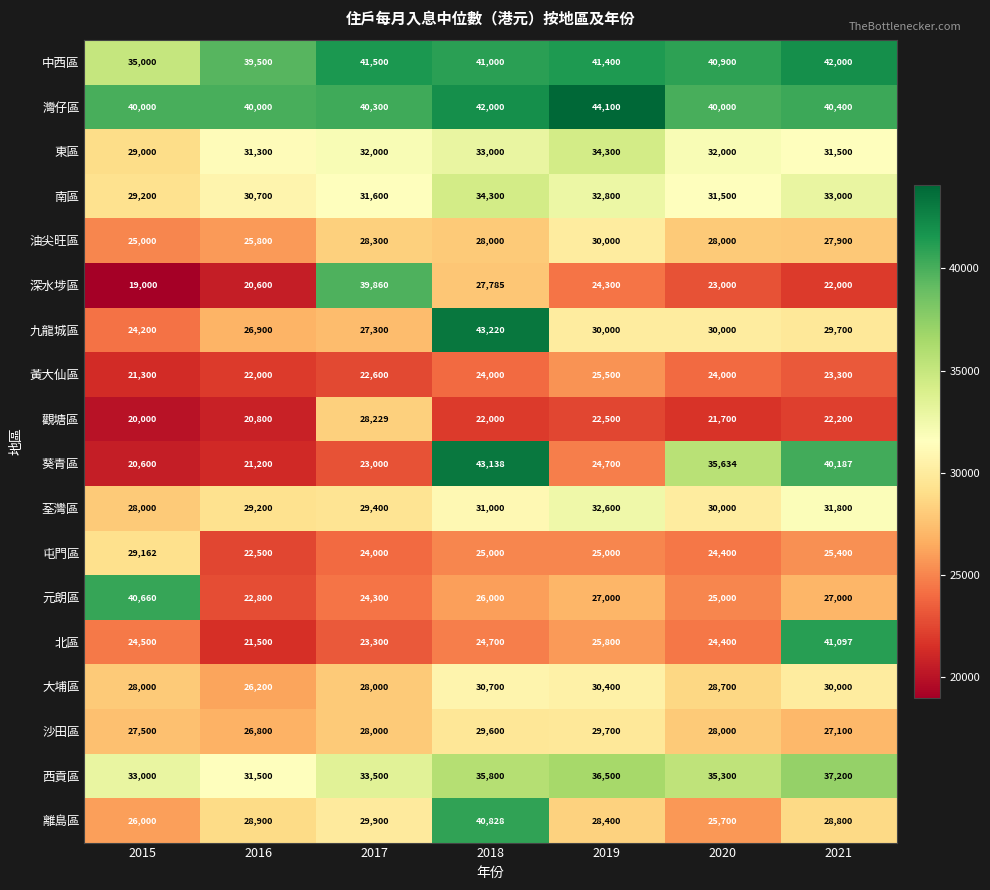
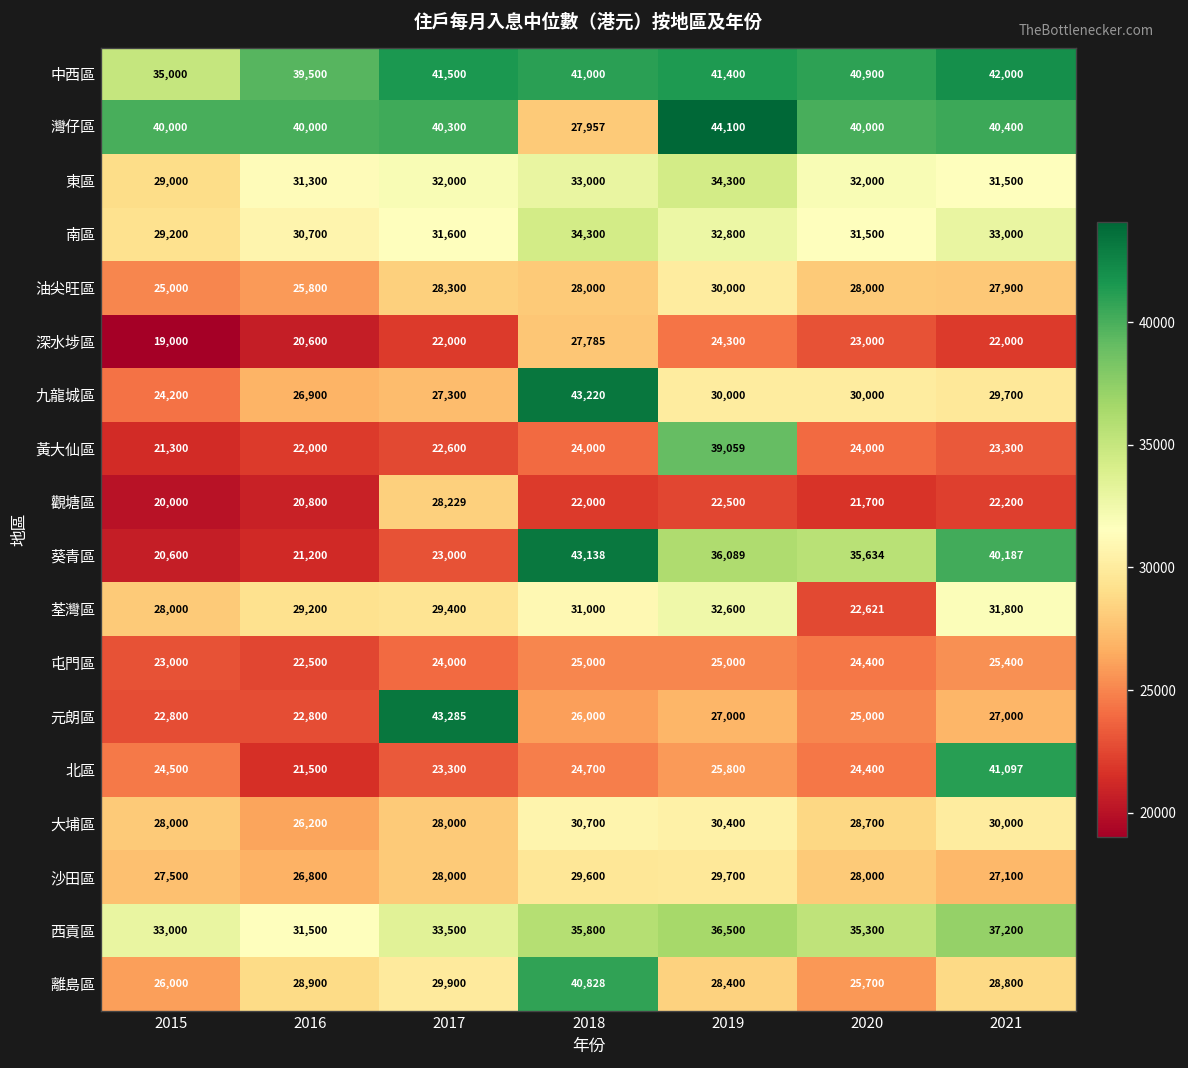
  {
    "中西區": {
      "2015": "35,000",
      "2016": "39,500",
      "2017": "41,500",
      "2018": "41,000",
      "2019": "41,400",
      "2020": "40,900",
      "2021": "42,000"
    },
    "灣仔區": {
      "2015": "40,000",
      "2016": "40,000",
      "2017": "40,300",
-     "2018": "42,000",
+     "2018": "27,957",
      "2019": "44,100",
      "2020": "40,000",
      "2021": "40,400"
    },
    "東區": {
      "2015": "29,000",
      "2016": "31,300",
      "2017": "32,000",
      "2018": "33,000",
      "2019": "34,300",
      "2020": "32,000",
      "2021": "31,500"
    },
    "南區": {
      "2015": "29,200",
      "2016": "30,700",
      "2017": "31,600",
      "2018": "34,300",
      "2019": "32,800",
      "2020": "31,500",
      "2021": "33,000"
    },
    "油尖旺區": {
      "2015": "25,000",
      "2016": "25,800",
      "2017": "28,300",
      "2018": "28,000",
      "2019": "30,000",
      "2020": "28,000",
      "2021": "27,900"
    },
    "深水埗區": {
      "2015": "19,000",
      "2016": "20,600",
-     "2017": "39,860",
+     "2017": "22,000",
      "2018": "27,785",
      "2019": "24,300",
      "2020": "23,000",
      "2021": "22,000"
    },
    "九龍城區": {
      "2015": "24,200",
      "2016": "26,900",
      "2017": "27,300",
      "2018": "43,220",
      "2019": "30,000",
      "2020": "30,000",
      "2021": "29,700"
    },
    "黃大仙區": {
      "2015": "21,300",
      "2016": "22,000",
      "2017": "22,600",
      "2018": "24,000",
-     "2019": "25,500",
+     "2019": "39,059",
      "2020": "24,000",
      "2021": "23,300"
    },
    "觀塘區": {
      "2015": "20,000",
      "2016": "20,800",
      "2017": "28,229",
      "2018": "22,000",
      "2019": "22,500",
      "2020": "21,700",
      "2021": "22,200"
    },
    "葵青區": {
      "2015": "20,600",
      "2016": "21,200",
      "2017": "23,000",
      "2018": "43,138",
-     "2019": "24,700",
+     "2019": "36,089",
      "2020": "35,634",
      "2021": "40,187"
    },
    "荃灣區": {
      "2015": "28,000",
      "2016": "29,200",
      "2017": "29,400",
      "2018": "31,000",
      "2019": "32,600",
-     "2020": "30,000",
+     "2020": "22,621",
      "2021": "31,800"
    },
    "屯門區": {
-     "2015": "29,162",
+     "2015": "23,000",
      "2016": "22,500",
      "2017": "24,000",
      "2018": "25,000",
      "2019": "25,000",
      "2020": "24,400",
      "2021": "25,400"
    },
    "元朗區": {
-     "2015": "40,660",
+     "2015": "22,800",
      "2016": "22,800",
-     "2017": "24,300",
+     "2017": "43,285",
      "2018": "26,000",
      "2019": "27,000",
      "2020": "25,000",
      "2021": "27,000"
    },
    "北區": {
      "2015": "24,500",
      "2016": "21,500",
      "2017": "23,300",
      "2018": "24,700",
      "2019": "25,800",
      "2020": "24,400",
      "2021": "41,097"
    },
    "大埔區": {
      "2015": "28,000",
      "2016": "26,200",
      "2017": "28,000",
      "2018": "30,700",
      "2019": "30,400",
      "2020": "28,700",
      "2021": "30,000"
    },
    "沙田區": {
      "2015": "27,500",
      "2016": "26,800",
      "2017": "28,000",
      "2018": "29,600",
      "2019": "29,700",
      "2020": "28,000",
      "2021": "27,100"
    },
    "西貢區": {
      "2015": "33,000",
      "2016": "31,500",
      "2017": "33,500",
      "2018": "35,800",
      "2019": "36,500",
      "2020": "35,300",
      "2021": "37,200"
    },
    "離島區": {
      "2015": "26,000",
      "2016": "28,900",
      "2017": "29,900",
      "2018": "40,828",
      "2019": "28,400",
      "2020": "25,700",
      "2021": "28,800"
    }
  }
